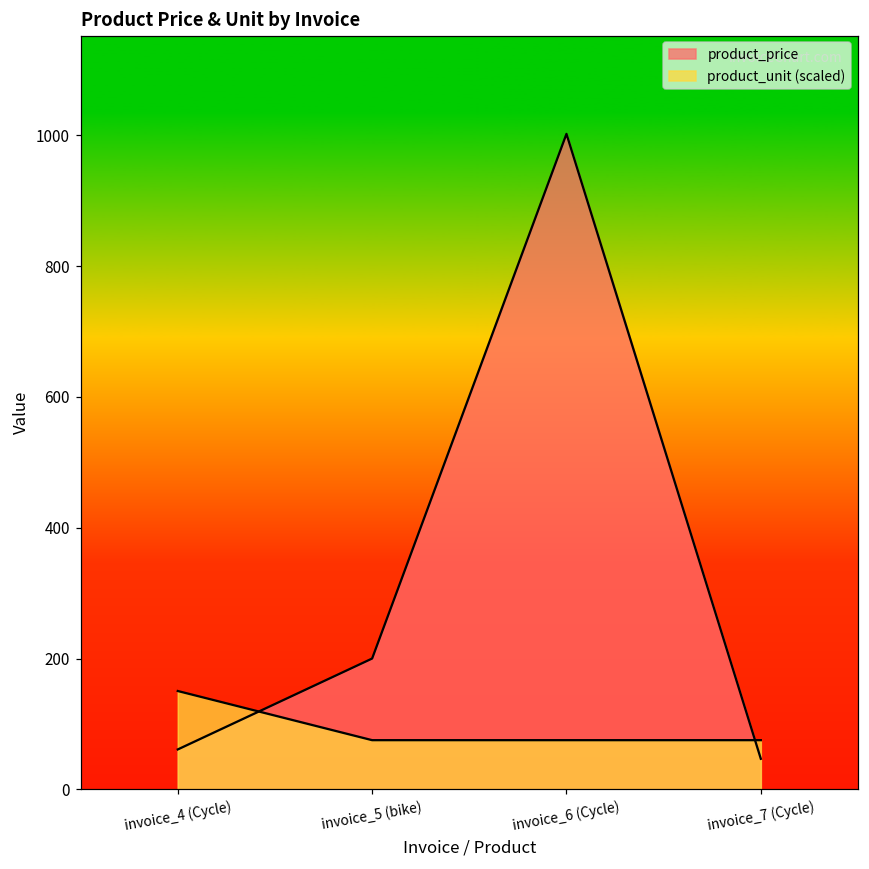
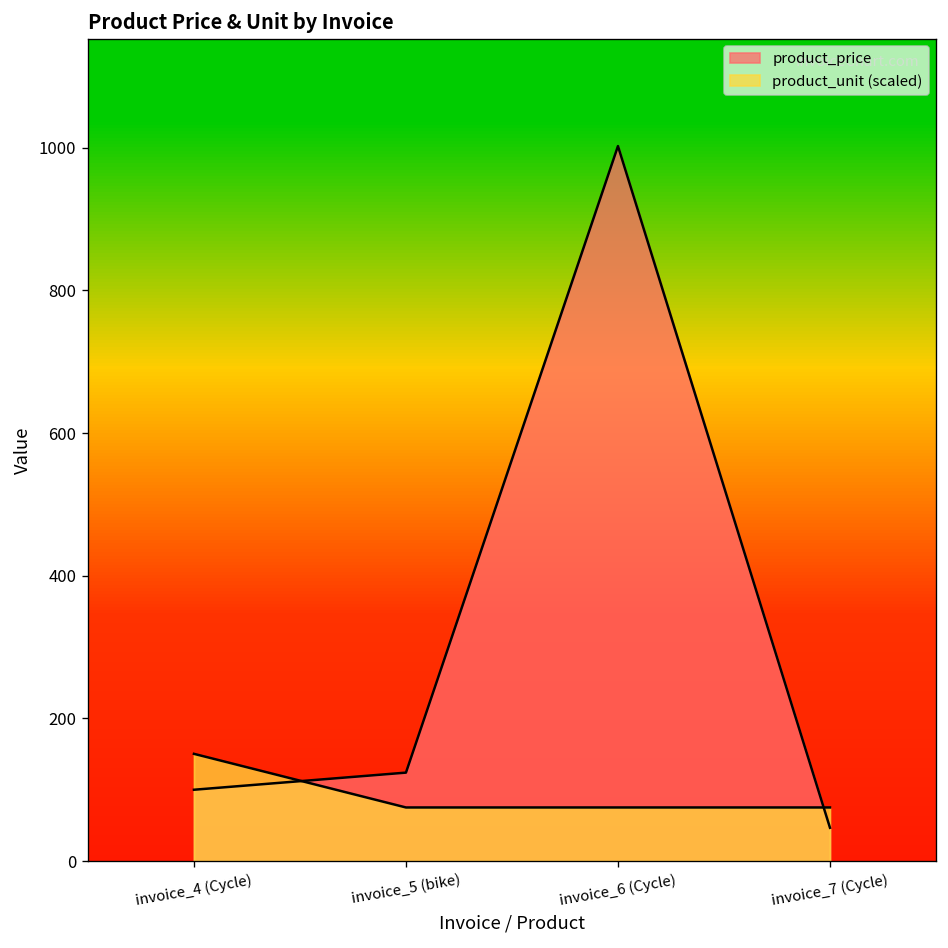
  {
    "product_price": {
-     "invoice_4 (Cycle)": 60,
-     "invoice_5 (bike)": 200,
+     "invoice_4 (Cycle)": 100,
+     "invoice_5 (bike)": 120,
      "invoice_6 (Cycle)": 1000,
      "invoice_7 (Cycle)": 50
    },
    "product_unit (scaled)": {
      "invoice_4 (Cycle)": 150,
      "invoice_5 (bike)": 80,
      "invoice_6 (Cycle)": 80,
      "invoice_7 (Cycle)": 80
    }
  }
